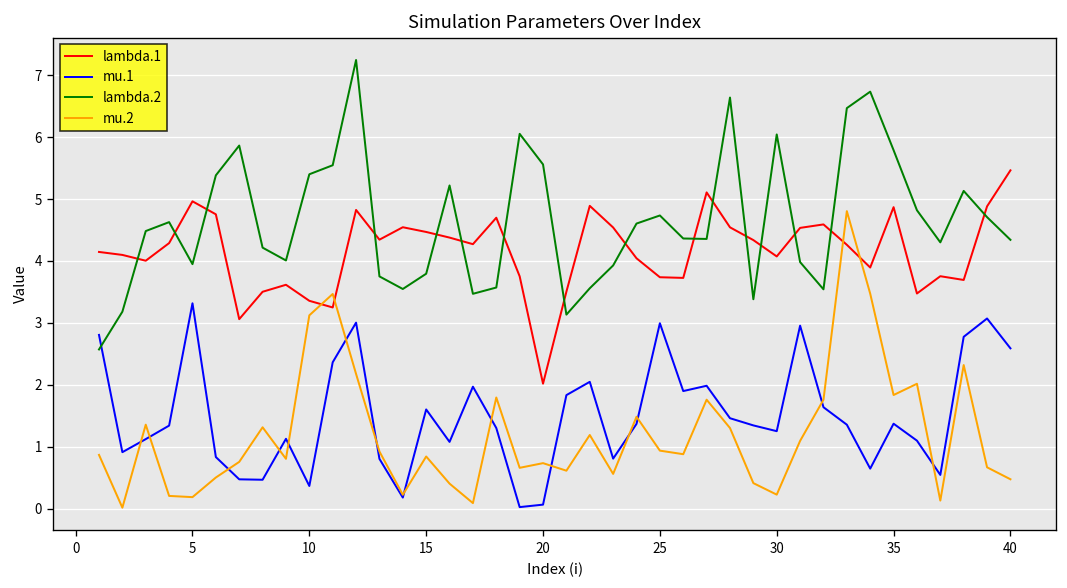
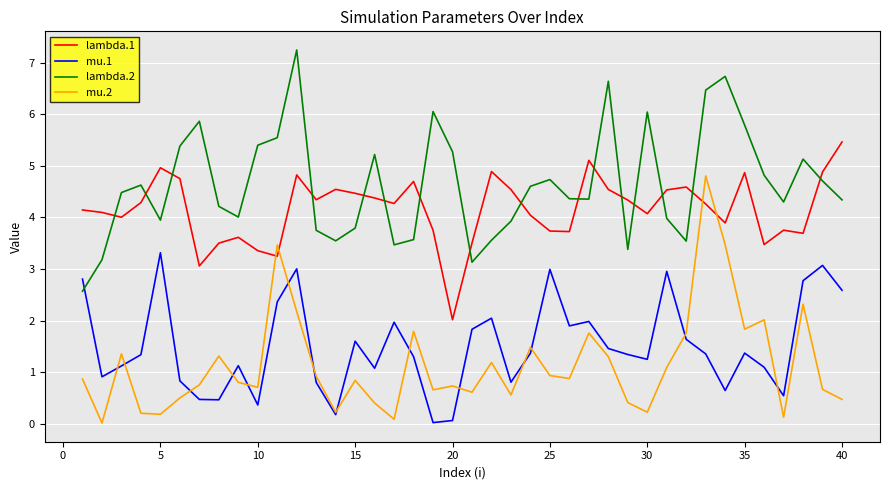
  {
    "lambda.1": {
      "5": 5.0,
      "10": 3.4,
      "15": 4.5,
      "20": 2.0,
      "25": 3.7,
      "30": 4.1,
      "35": 4.9,
      "40": 5.5
    },
    "mu.1": {
      "5": 3.3,
      "10": 0.4,
      "15": 1.6,
      "20": 0.1,
      "25": 3.0,
      "30": 1.2,
      "35": 1.4,
      "40": 2.6
    },
    "lambda.2": {
      "5": 3.9,
      "10": 5.4,
      "15": 3.8,
-     "20": 5.6,
+     "20": 5.3,
      "25": 4.7,
      "30": 6.0,
      "35": 5.8,
      "40": 4.3
    },
    "mu.2": {
      "5": 0.2,
-     "10": 3.1,
+     "10": 0.7,
      "15": 0.8,
      "20": 0.7,
      "25": 0.9,
      "30": 0.2,
      "35": 1.8,
      "40": 0.5
    }
  }
